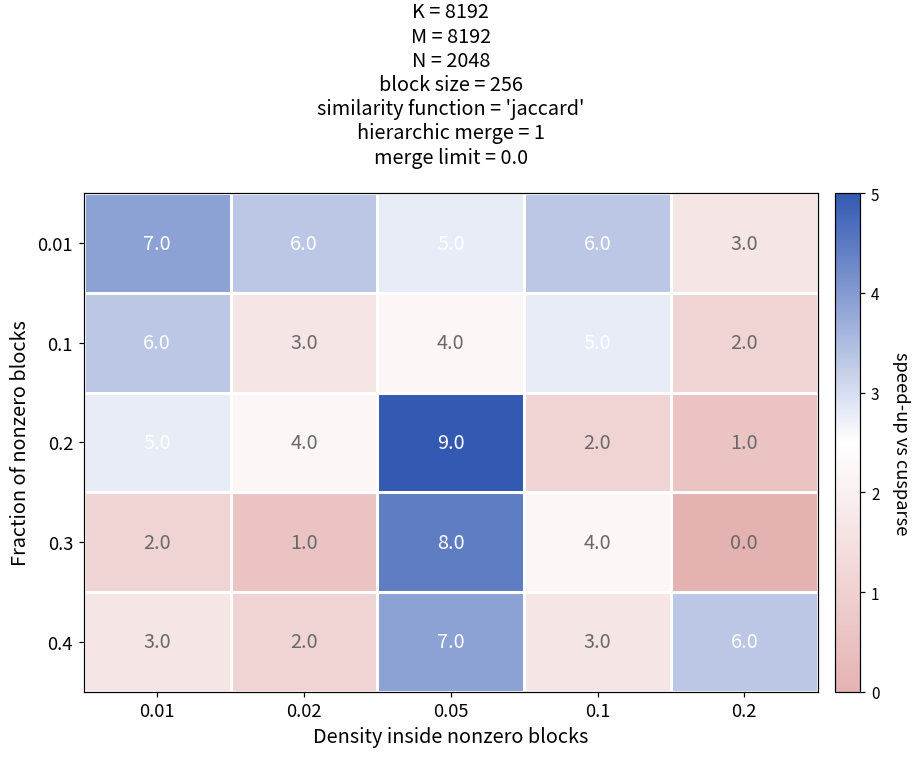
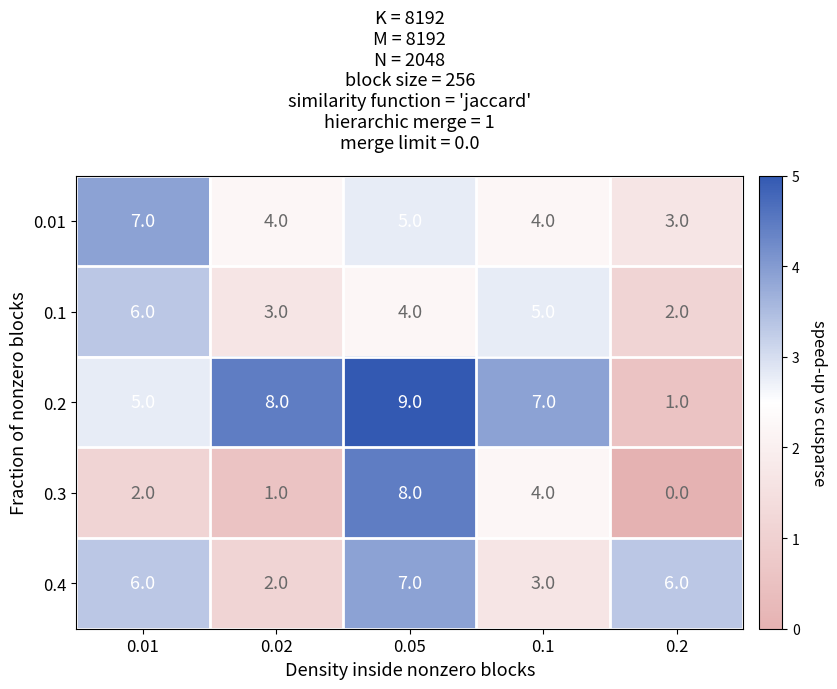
  {
    "0.01": {
      "0.01": 7.0,
-     "0.02": 6.0,
-     "0.1": 6.0,
+     "0.02": 4.0,
+     "0.1": 4.0,
      "0.2": 3.0
    },
    "0.1": {
      "0.01": 6.0,
      "0.02": 3.0,
      "0.05": 4.0,
      "0.2": 2.0
    },
    "0.2": {
-     "0.02": 4.0,
+     "0.02": 8.0,
      "0.05": 9.0,
-     "0.1": 2.0,
+     "0.1": 7.0,
      "0.2": 1.0
    },
    "0.3": {
      "0.01": 2.0,
      "0.02": 1.0,
      "0.05": 8.0,
      "0.1": 4.0,
      "0.2": 0.0
    },
    "0.4": {
-     "0.01": 3.0,
+     "0.01": 6.0,
      "0.02": 2.0,
      "0.05": 7.0,
      "0.1": 3.0,
      "0.2": 6.0
    }
  }
